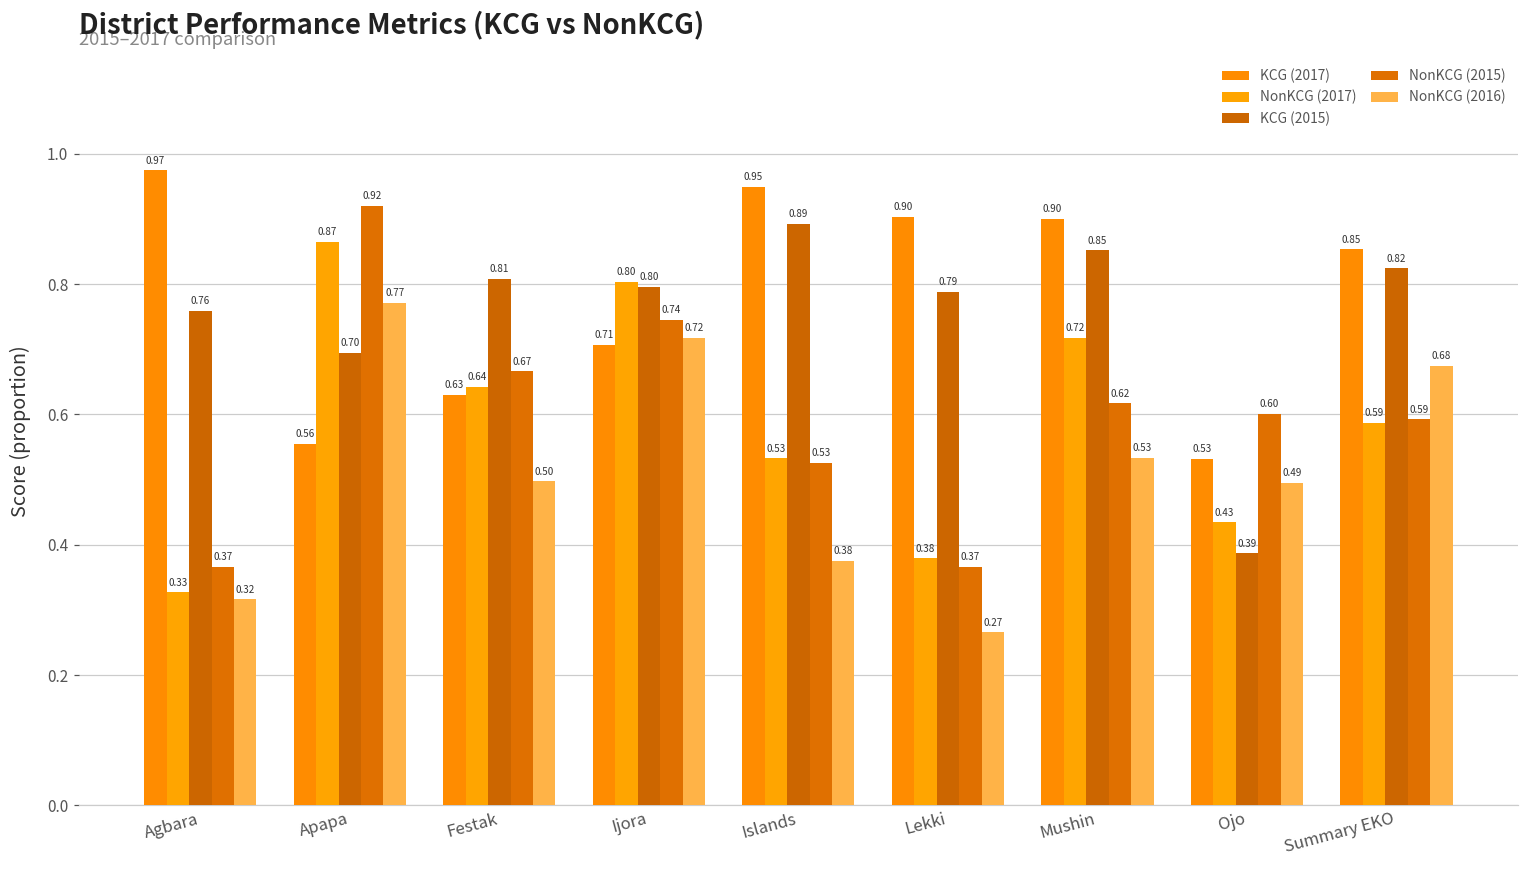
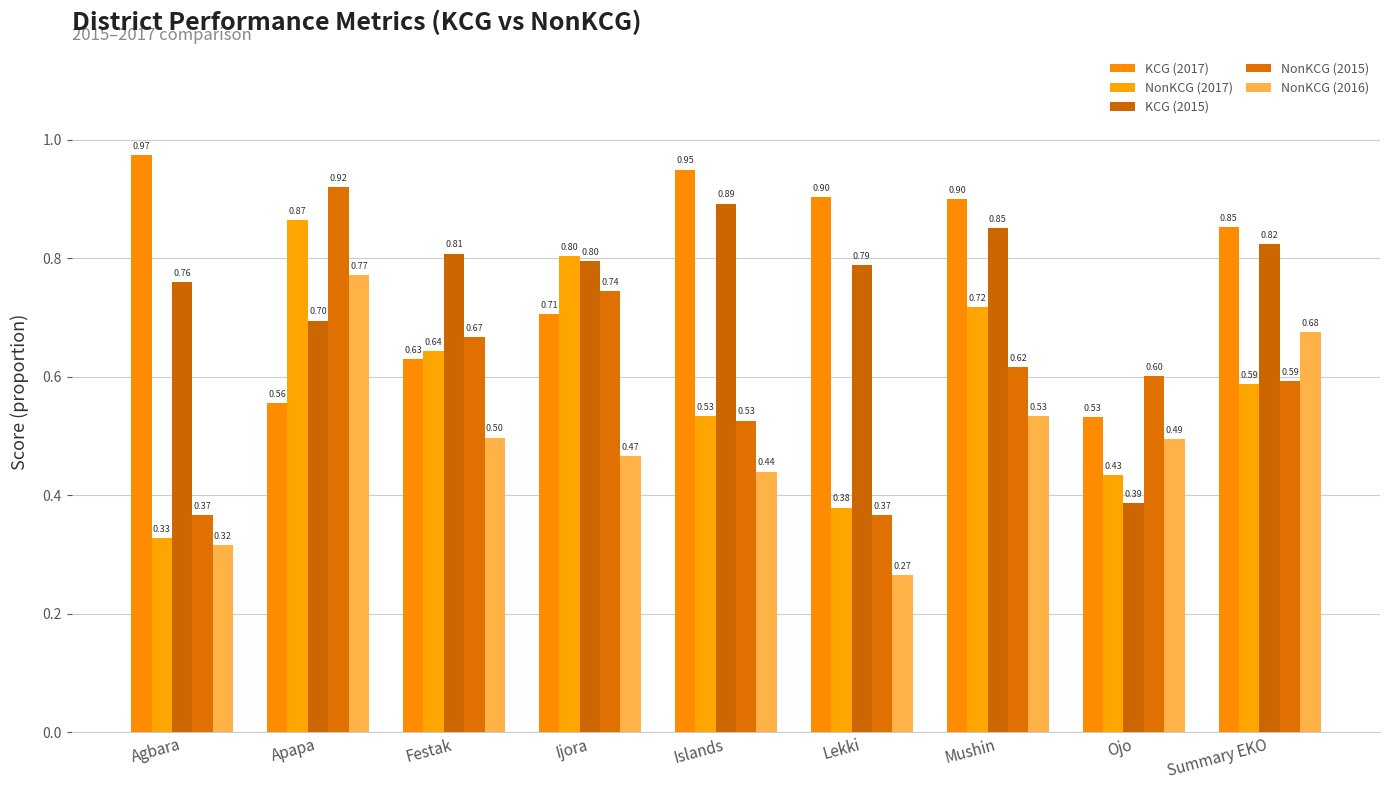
  {
    "NonKCG (2016)": {
      "Agbara": 0.32,
      "Apapa": 0.77,
      "Festak": 0.50,
-     "Ijora": 0.72,
-     "Islands": 0.38,
+     "Ijora": 0.47,
+     "Islands": 0.44,
      "Lekki": 0.27,
      "Mushin": 0.53,
      "Ojo": 0.49,
      "Summary EKO": 0.68
    }
  }
